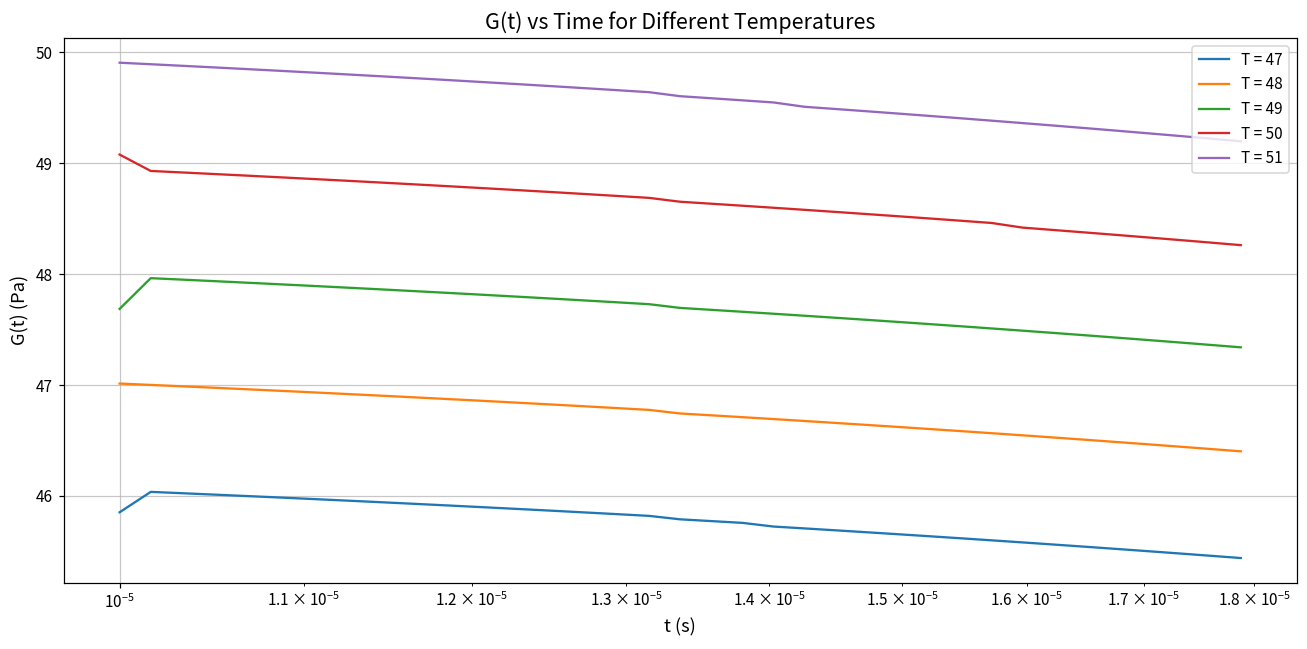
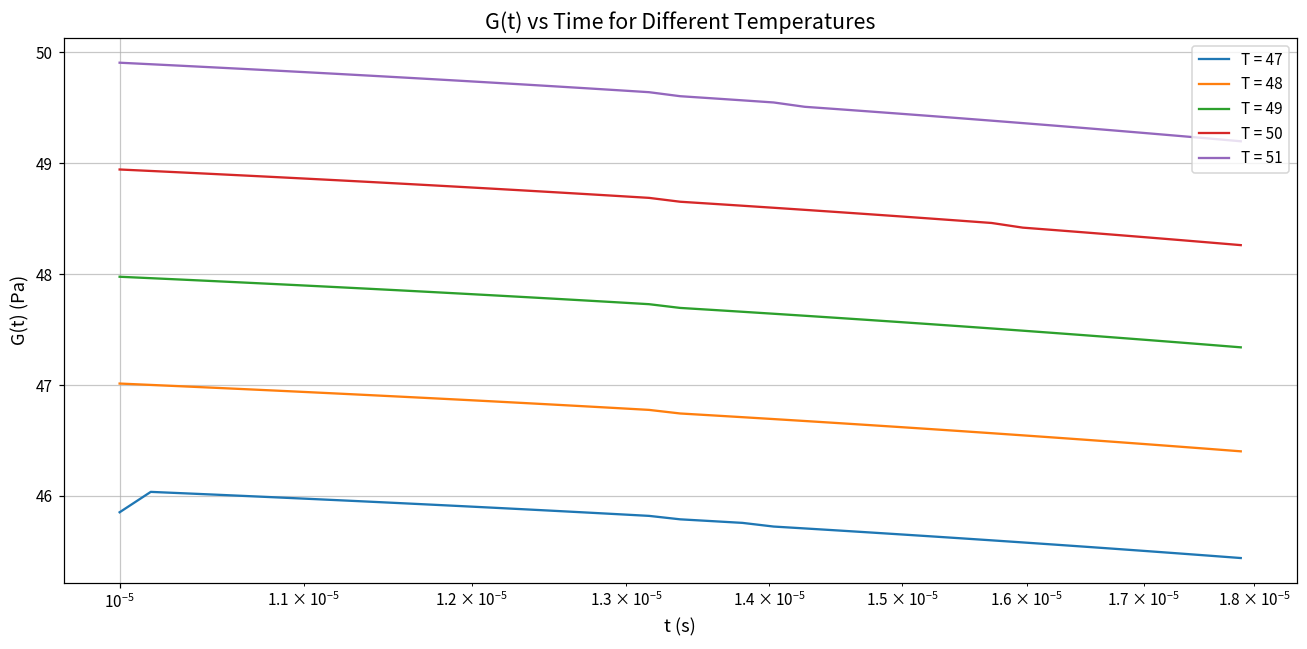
  {
    "T = 47": {
      "10^-5": 45.85
    },
    "T = 48": {
      "10^-5": 47.01
    },
    "T = 49": {
-     "10^-5": 47.69
+     "10^-5": 47.98
    },
    "T = 50": {
-     "10^-5": 49.08
+     "10^-5": 48.94
    },
    "T = 51": {
      "10^-5": 49.91
    }
  }
